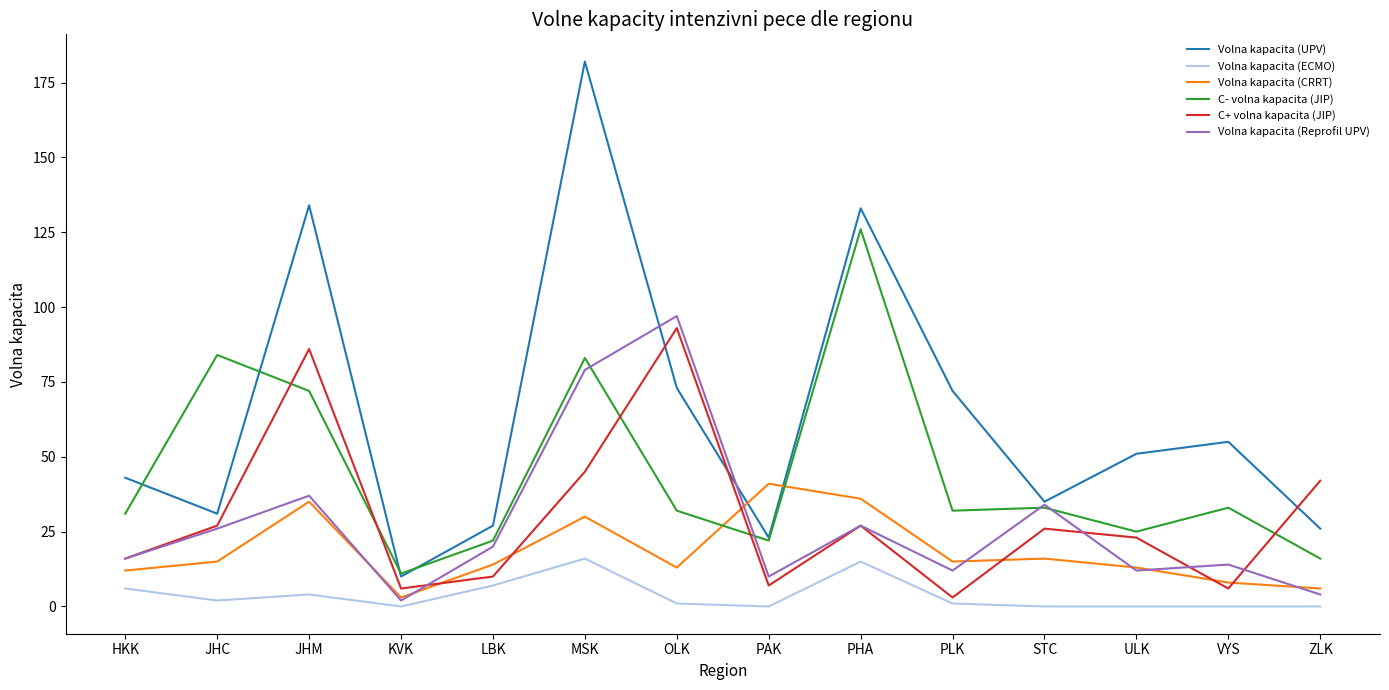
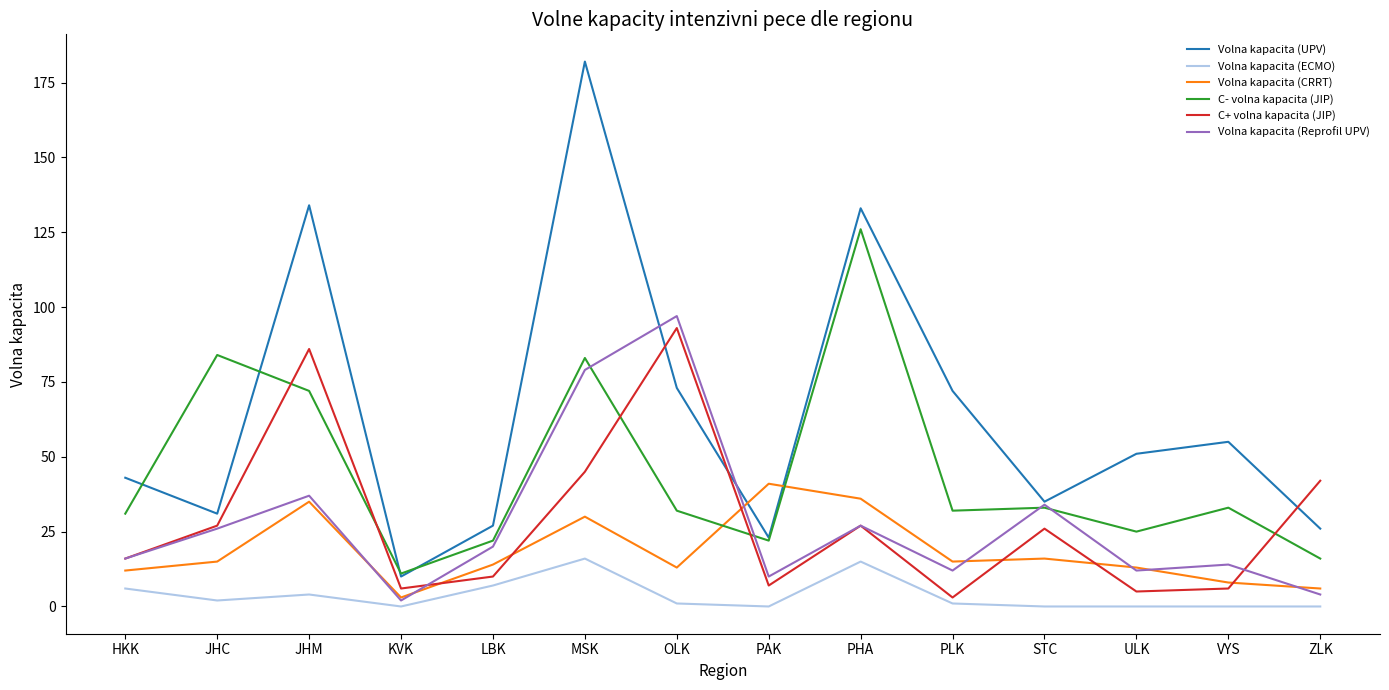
  {
    "Volna kapacita (UPV)": {
      "HKK": 43,
      "JHC": 31,
      "JHM": 134,
      "KVK": 10,
      "LBK": 27,
      "MSK": 182,
      "OLK": 73,
      "PAK": 23,
      "PHA": 133,
      "PLK": 72,
      "STC": 35,
      "ULK": 51,
      "VYS": 55,
      "ZLK": 26
    },
    "Volna kapacita (ECMO)": {
      "HKK": 6,
      "JHC": 2,
      "JHM": 4,
      "KVK": 0,
      "LBK": 7,
      "MSK": 16,
      "OLK": 1,
      "PAK": 0,
      "PHA": 15,
      "PLK": 1,
      "STC": 0,
      "ULK": 0,
      "VYS": 0,
      "ZLK": 0
    },
    "Volna kapacita (CRRT)": {
      "HKK": 12,
      "JHC": 15,
      "JHM": 35,
      "KVK": 3,
      "LBK": 14,
      "MSK": 30,
      "OLK": 13,
      "PAK": 41,
      "PHA": 36,
      "PLK": 15,
      "STC": 16,
      "ULK": 13,
      "VYS": 8,
      "ZLK": 6
    },
    "C- volna kapacita (JIP)": {
      "HKK": 31,
      "JHC": 84,
      "JHM": 72,
      "KVK": 11,
      "LBK": 22,
      "MSK": 83,
      "OLK": 32,
      "PAK": 22,
      "PHA": 126,
      "PLK": 32,
      "STC": 33,
      "ULK": 25,
      "VYS": 33,
      "ZLK": 16
    },
    "C+ volna kapacita (JIP)": {
      "JHC": 27,
      "JHM": 86,
      "KVK": 6,
      "LBK": 10,
      "MSK": 45,
      "OLK": 93,
      "PAK": 7,
      "PLK": 3,
      "STC": 26,
-     "ULK": 23,
+     "ULK": 5,
      "VYS": 6,
      "ZLK": 42
    },
    "Volna kapacita (Reprofil UPV)": {
      "JHC": 26,
      "JHM": 37,
      "KVK": 2,
      "LBK": 20,
      "MSK": 79,
      "OLK": 97,
      "PAK": 10,
      "PLK": 12,
      "STC": 34,
      "ULK": 12,
      "VYS": 14,
      "ZLK": 4
    }
  }
